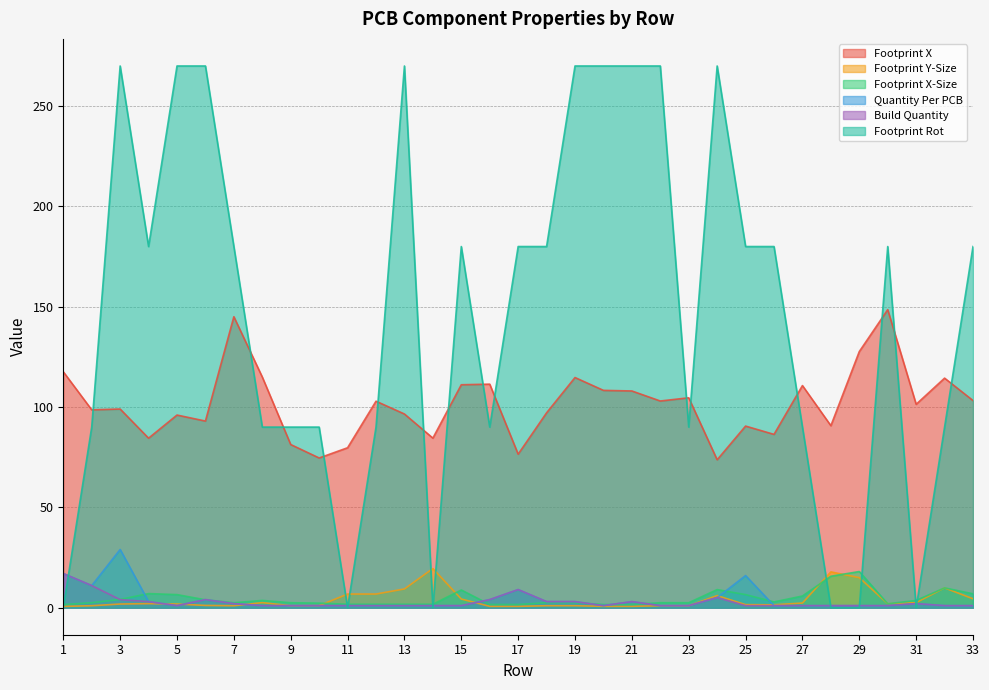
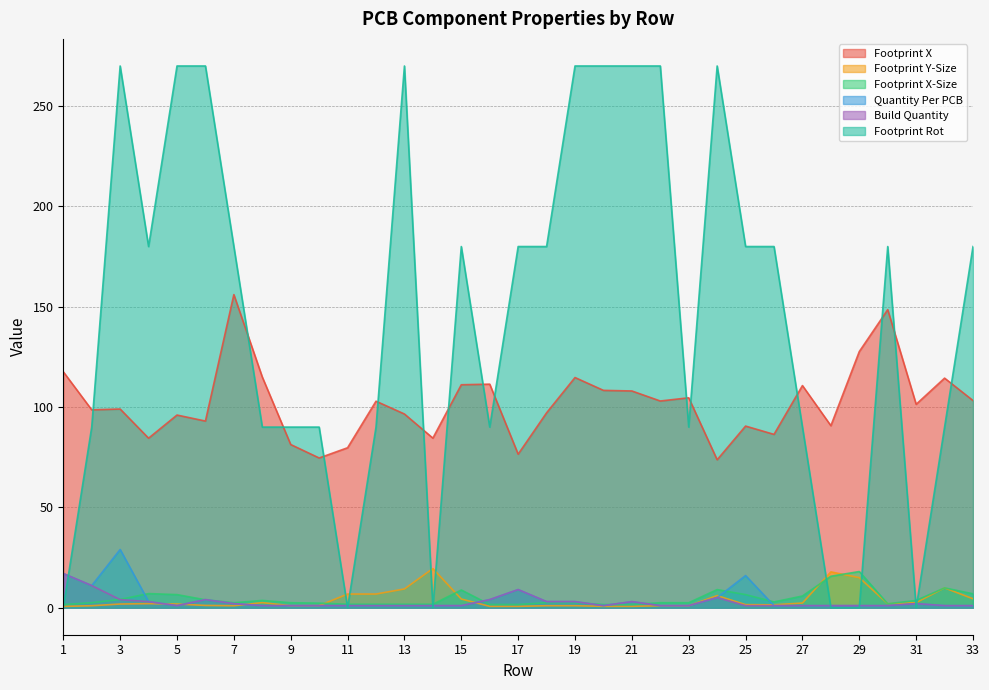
  {
    "Footprint X": {
      "1": 118,
      "3": 99,
      "5": 96,
-     "7": 145,
+     "7": 156,
      "9": 81,
      "11": 80,
      "13": 97,
      "15": 111,
      "17": 76,
      "19": 115,
      "21": 108,
      "23": 105,
      "25": 91,
      "27": 111,
      "29": 128,
      "31": 101,
      "33": 103
    },
    "Footprint Y-Size": {
      "3": 2,
      "11": 7,
      "13": 9,
      "15": 4,
      "19": 1,
      "27": 2,
      "29": 15,
      "33": 4
    },
    "Quantity Per PCB": {
      "3": 29,
      "25": 16
    }
  }
